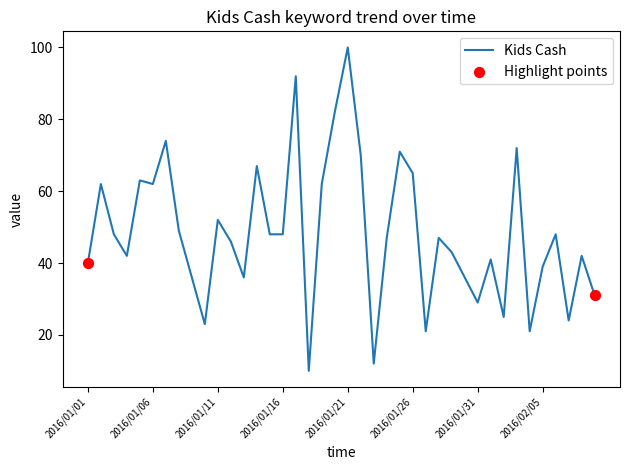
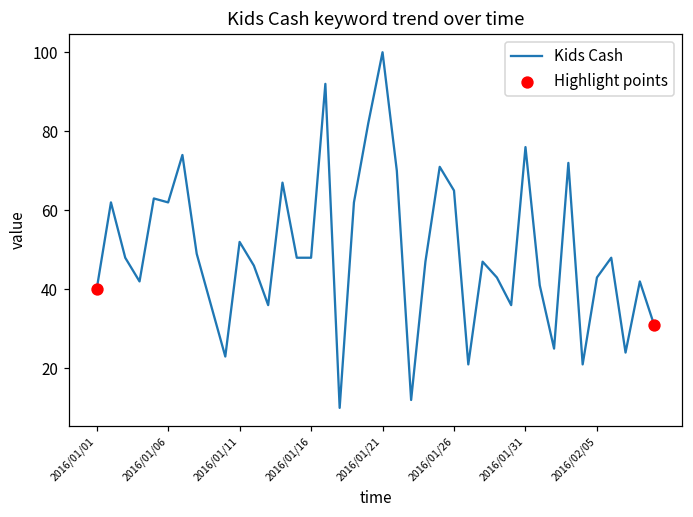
  {
    "Kids Cash": {
      "2016/01/06": 62,
      "2016/01/11": 52,
      "2016/01/16": 48,
      "2016/01/21": 100,
      "2016/01/26": 65,
-     "2016/01/31": 29,
-     "2016/02/05": 39
+     "2016/01/31": 76,
+     "2016/02/05": 43
    }
  }
